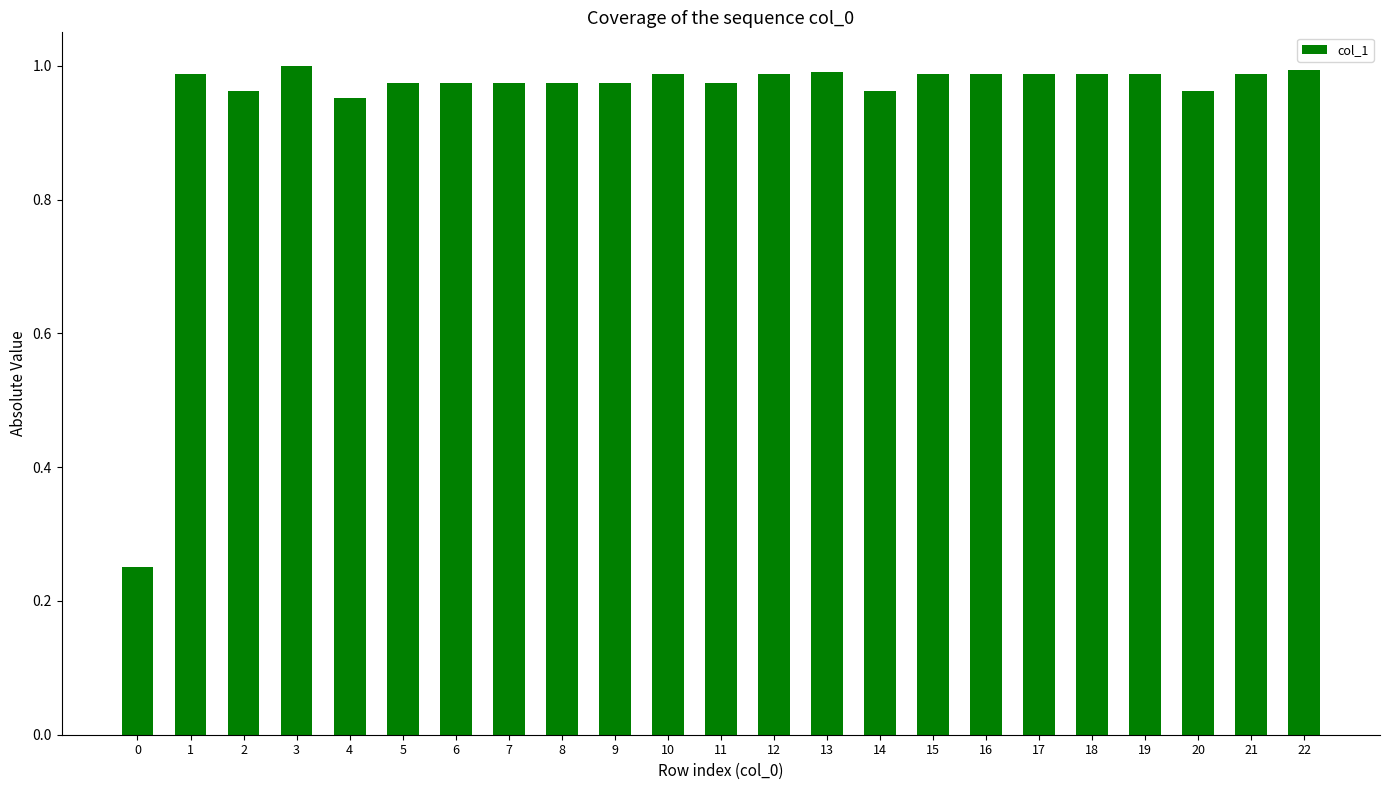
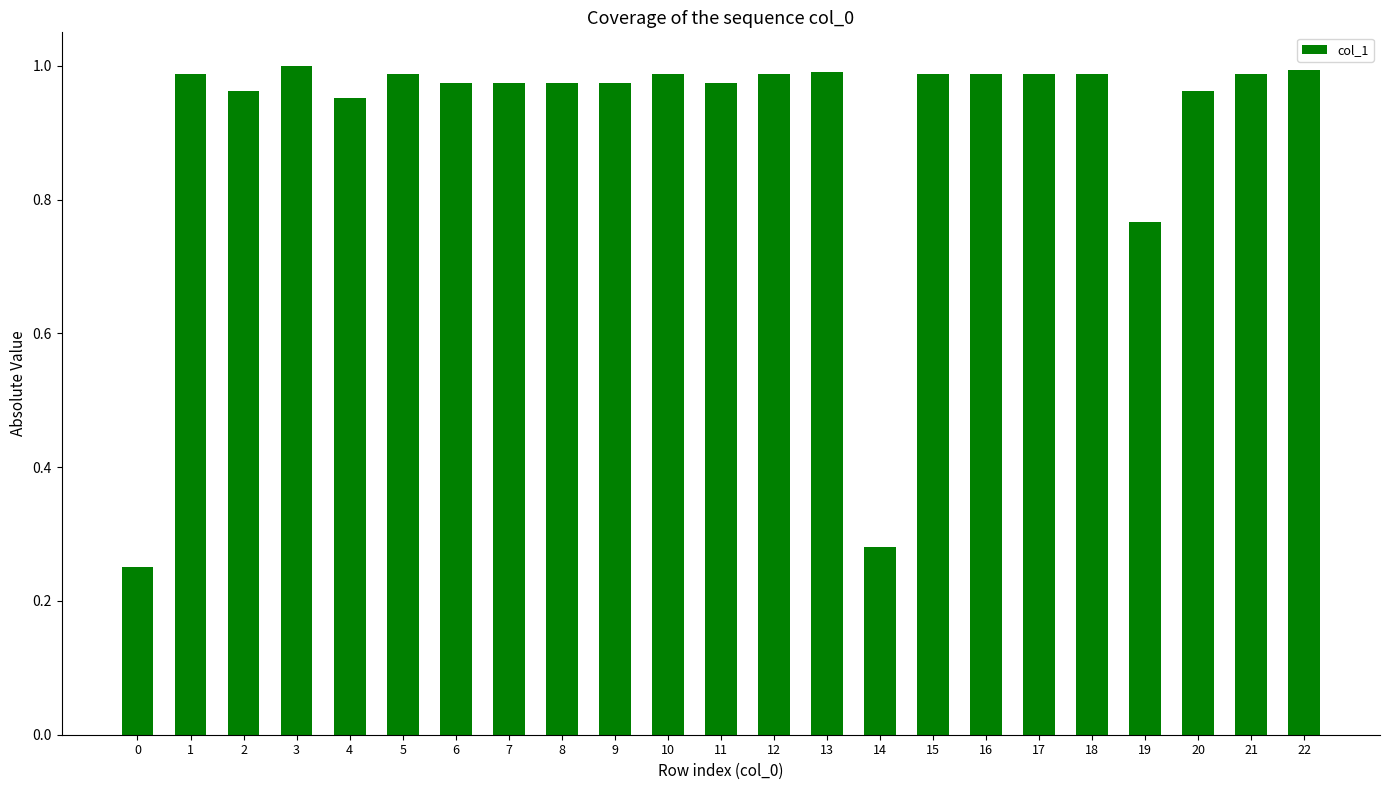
  {
    "0": 0.25,
    "1": 0.99,
    "2": 0.96,
    "3": 1.00,
    "4": 0.95,
-   "5": 0.98,
+   "5": 0.99,
    "6": 0.98,
    "7": 0.98,
    "8": 0.98,
    "9": 0.98,
    "10": 0.99,
    "11": 0.98,
    "12": 0.99,
    "13": 0.99,
-   "14": 0.96,
+   "14": 0.28,
    "15": 0.99,
    "16": 0.99,
    "17": 0.99,
    "18": 0.99,
-   "19": 0.99,
+   "19": 0.77,
    "20": 0.96,
    "21": 0.99,
    "22": 0.99
  }
